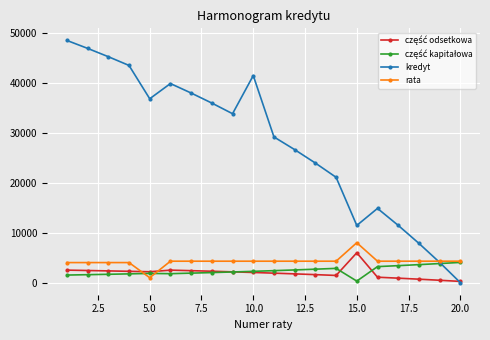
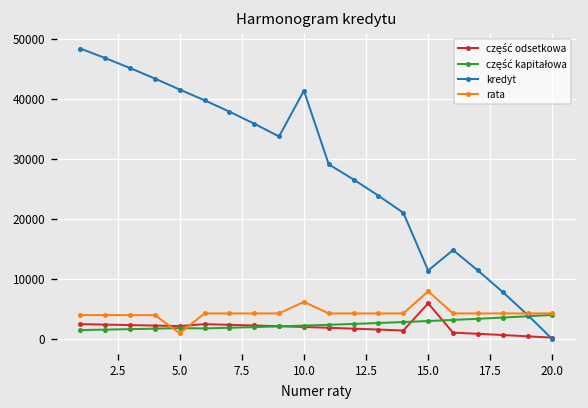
  {
    "część odsetkowa": {
      "15.0": 6000
    },
    "część kapitałowa": {
-     "15.0": 0
+     "15.0": 3000
    },
    "kredyt": {
-     "5.0": 37000,
+     "5.0": 42000,
      "10.0": 41000,
      "15.0": 11000
    },
    "rata": {
      "5.0": 1000,
-     "10.0": 4000,
+     "10.0": 6000,
      "15.0": 8000
    }
  }
